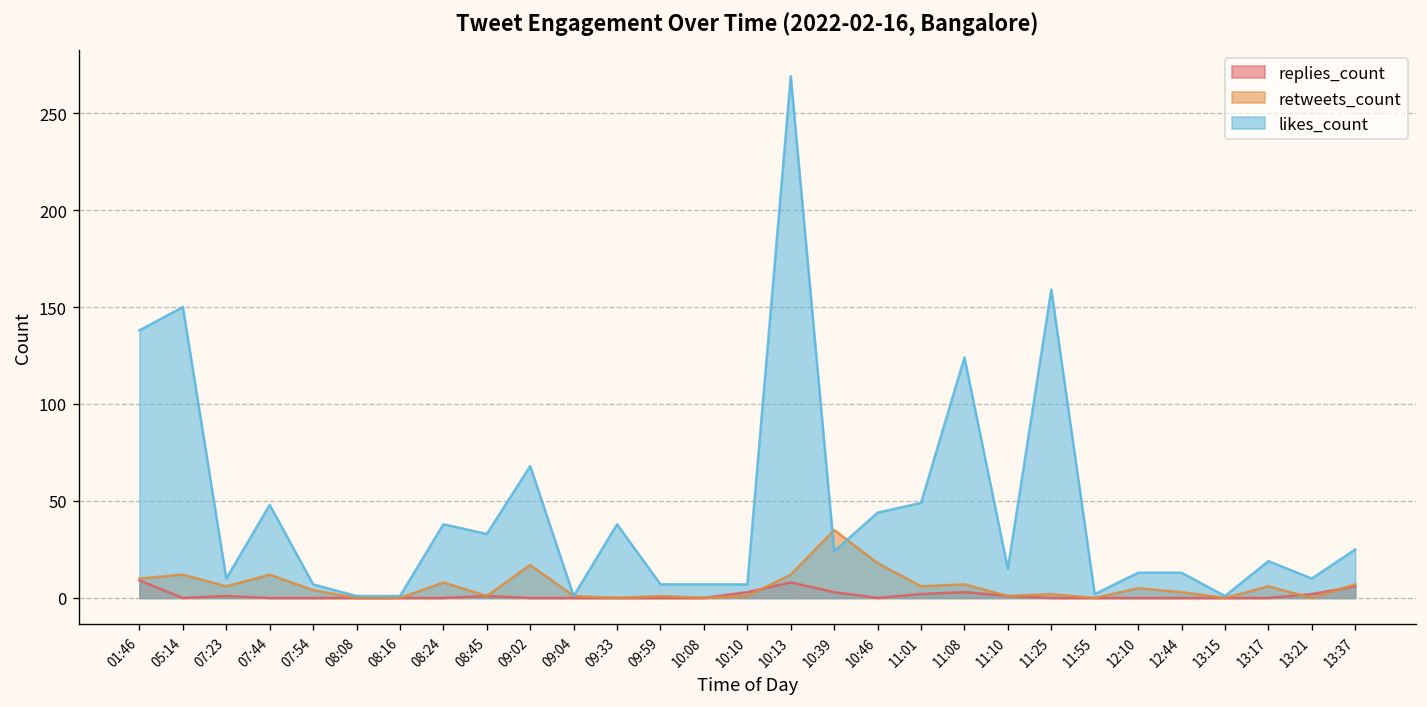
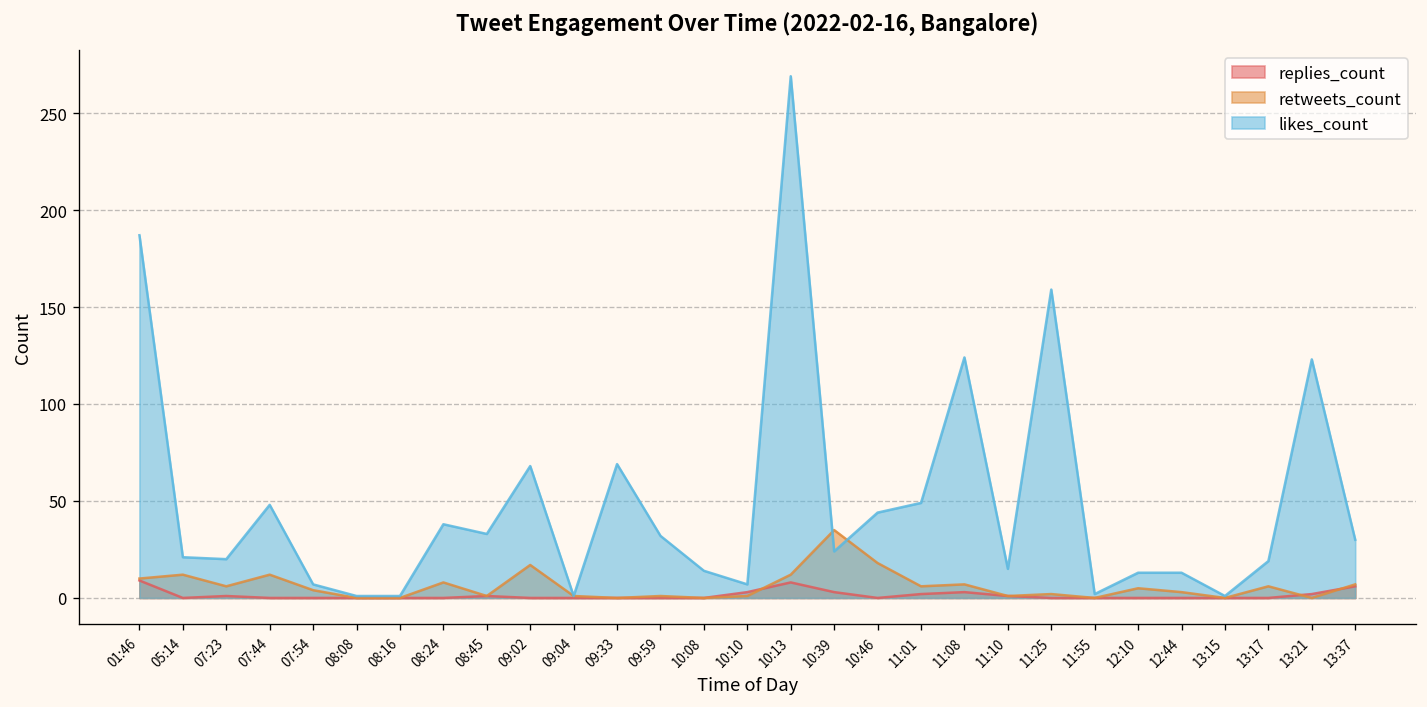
  {
    "likes_count": {
-     "01:46": 138,
-     "05:14": 150,
-     "07:23": 10,
+     "01:46": 187,
+     "05:14": 21,
+     "07:23": 20,
      "07:44": 48,
      "07:54": 7,
      "08:24": 38,
      "08:45": 33,
      "09:02": 68,
-     "09:33": 38,
-     "09:59": 7,
-     "10:08": 7,
+     "09:33": 69,
+     "09:59": 32,
+     "10:08": 14,
      "10:10": 7,
      "10:13": 269,
      "10:39": 24,
      "10:46": 44,
      "11:01": 49,
      "11:08": 124,
      "11:10": 15,
      "11:25": 159,
      "11:55": 2,
      "12:10": 13,
      "12:44": 13,
      "13:17": 19,
-     "13:21": 10,
-     "13:37": 25
+     "13:21": 123,
+     "13:37": 30
    }
  }
